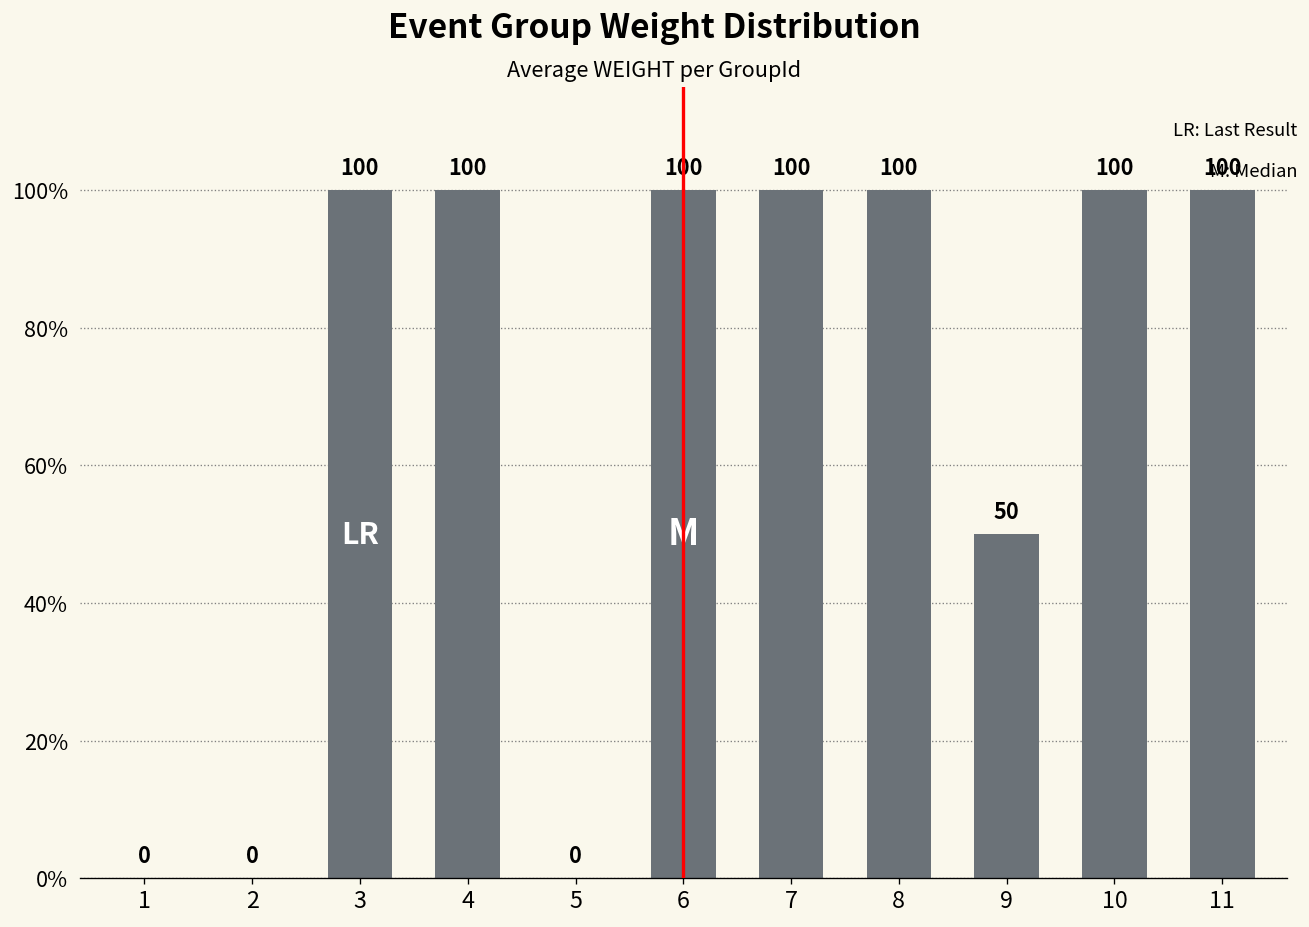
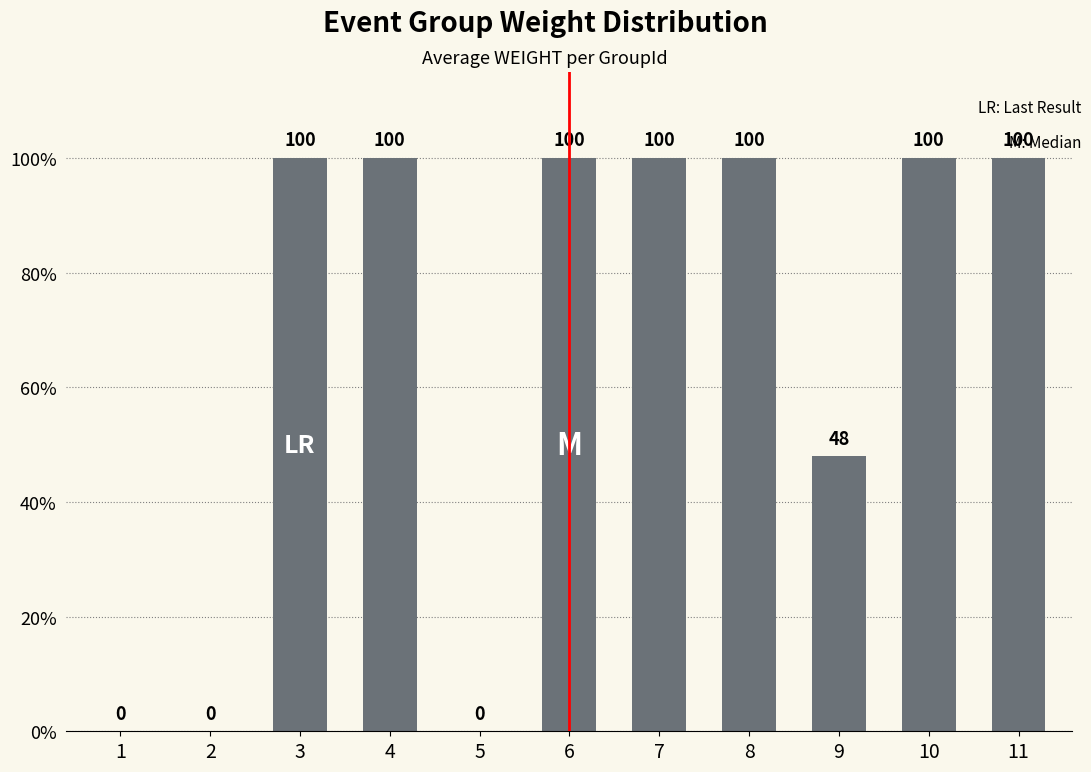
  {
    "1": 0,
    "2": 0,
    "3": 100,
    "4": 100,
    "5": 0,
    "6": 100,
    "7": 100,
    "8": 100,
-   "9": 50,
+   "9": 48,
    "10": 100
  }
